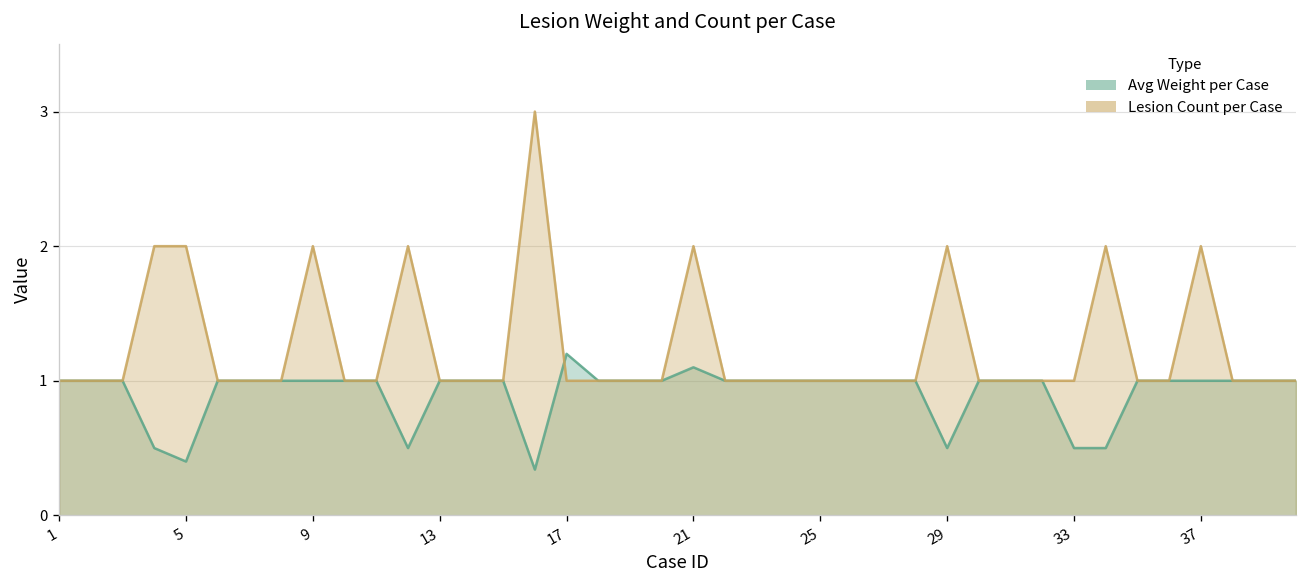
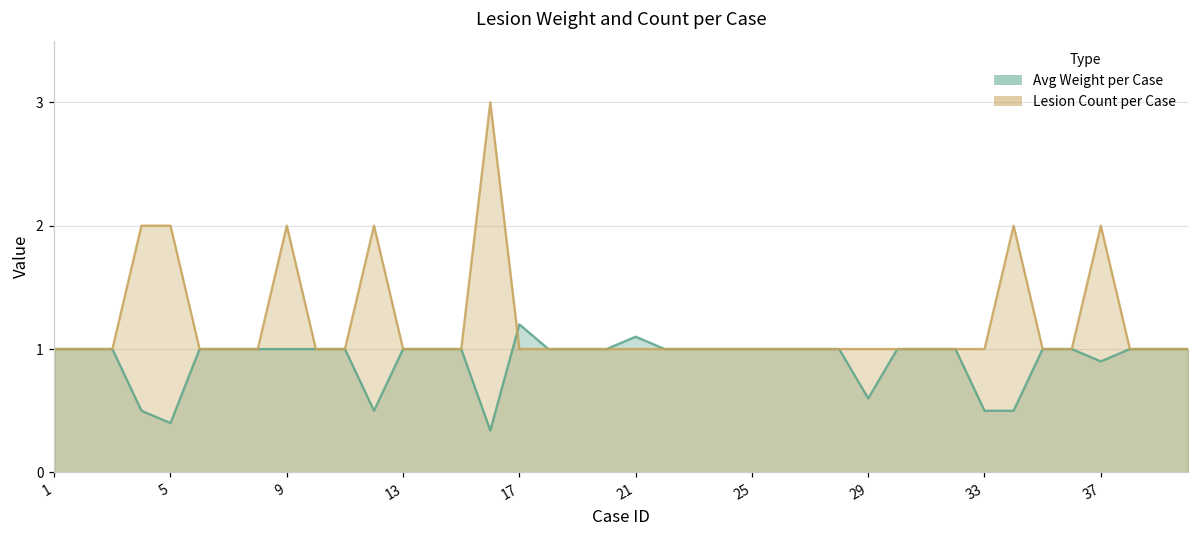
  {
    "Avg Weight per Case": {
      "5": 0.4,
      "9": 1.0,
      "17": 1.2,
      "21": 1.1,
-     "29": 0.5,
+     "29": 0.6,
      "33": 0.5,
-     "37": 1.0
+     "37": 0.9
    },
    "Lesion Count per Case": {
      "5": 2,
      "9": 2,
      "17": 1,
-     "21": 2,
-     "29": 2,
+     "21": 1,
+     "29": 1,
      "33": 1,
      "37": 2
    }
  }
